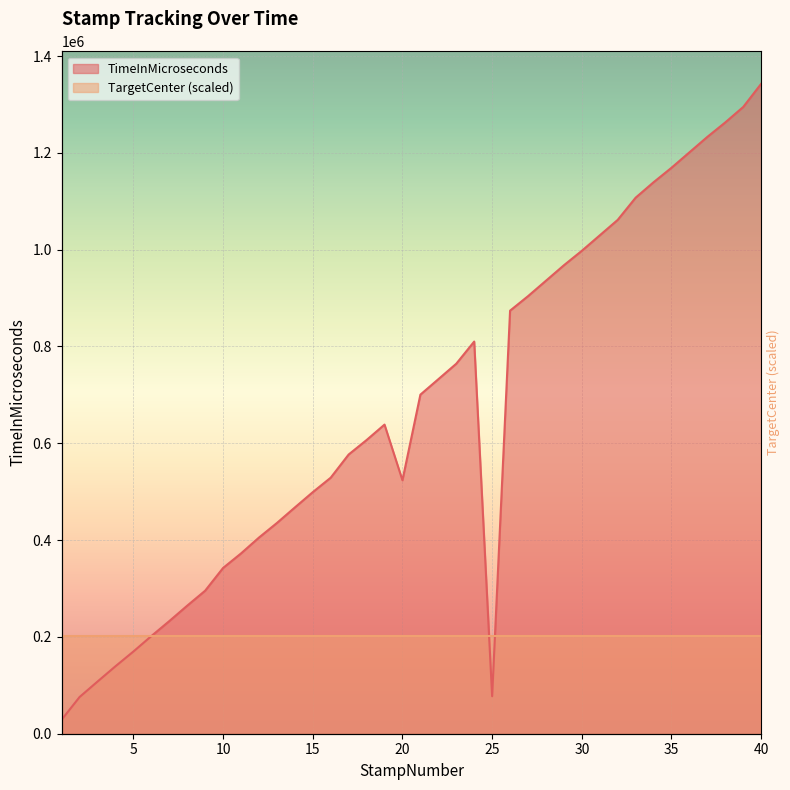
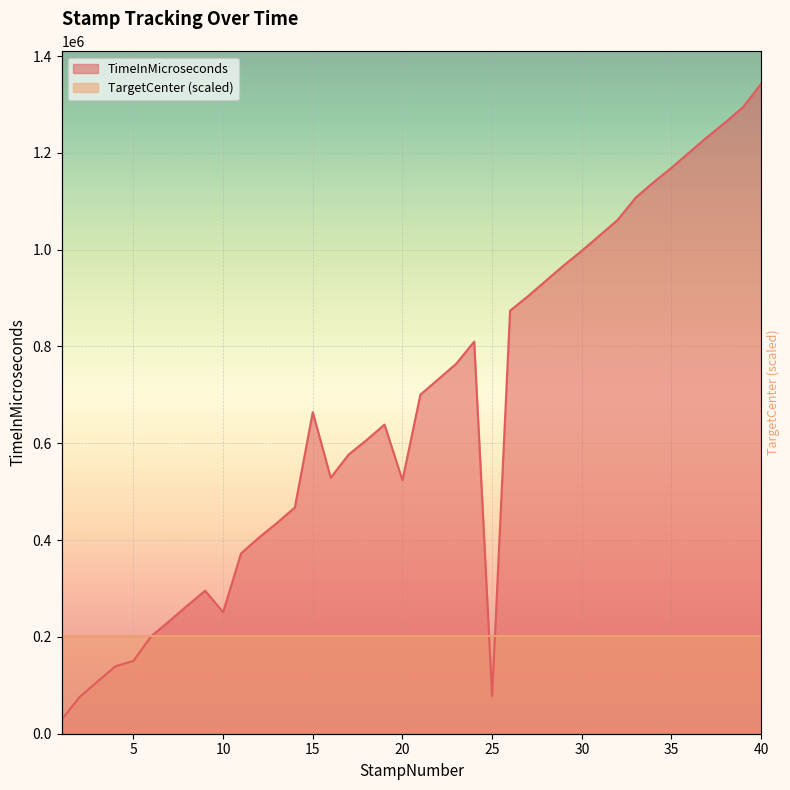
  {
    "TimeInMicroseconds": {
-     "5": 170000,
-     "10": 340000,
-     "15": 500000,
+     "5": 150000,
+     "10": 250000,
+     "15": 660000,
      "20": 520000,
      "25": 80000,
      "30": 1000000,
      "35": 1170000,
      "40": 1340000
    }
  }
